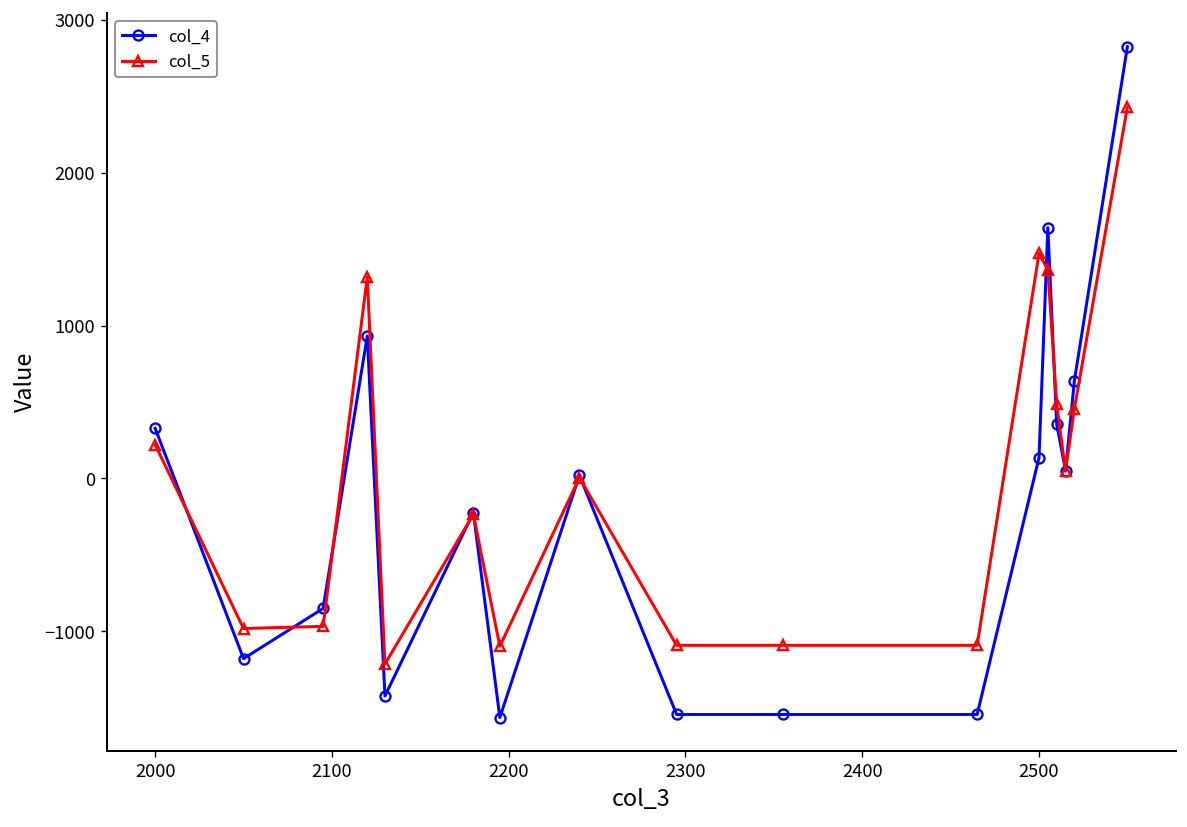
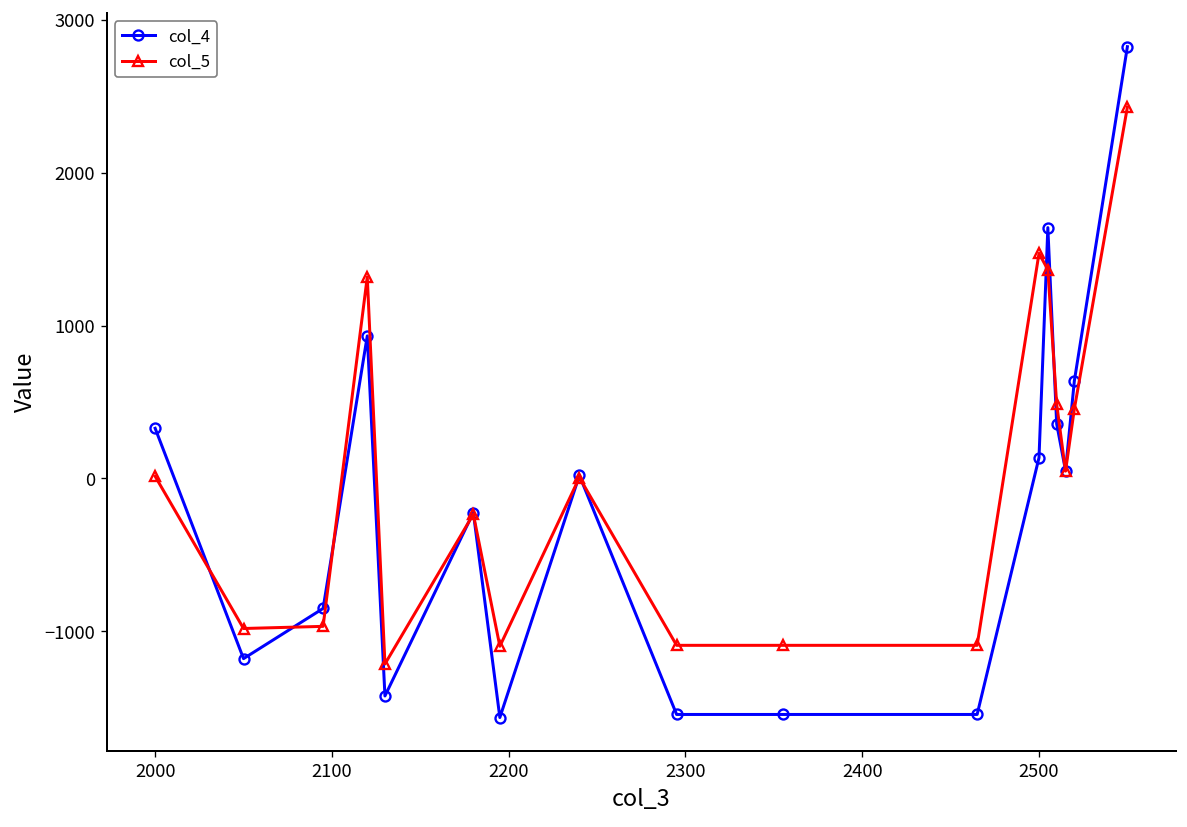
  {
    "col_4": {
      "2000": 330,
      "2500": 140
    },
    "col_5": {
-     "2000": 220,
+     "2000": 10,
      "2500": 1470
    }
  }
